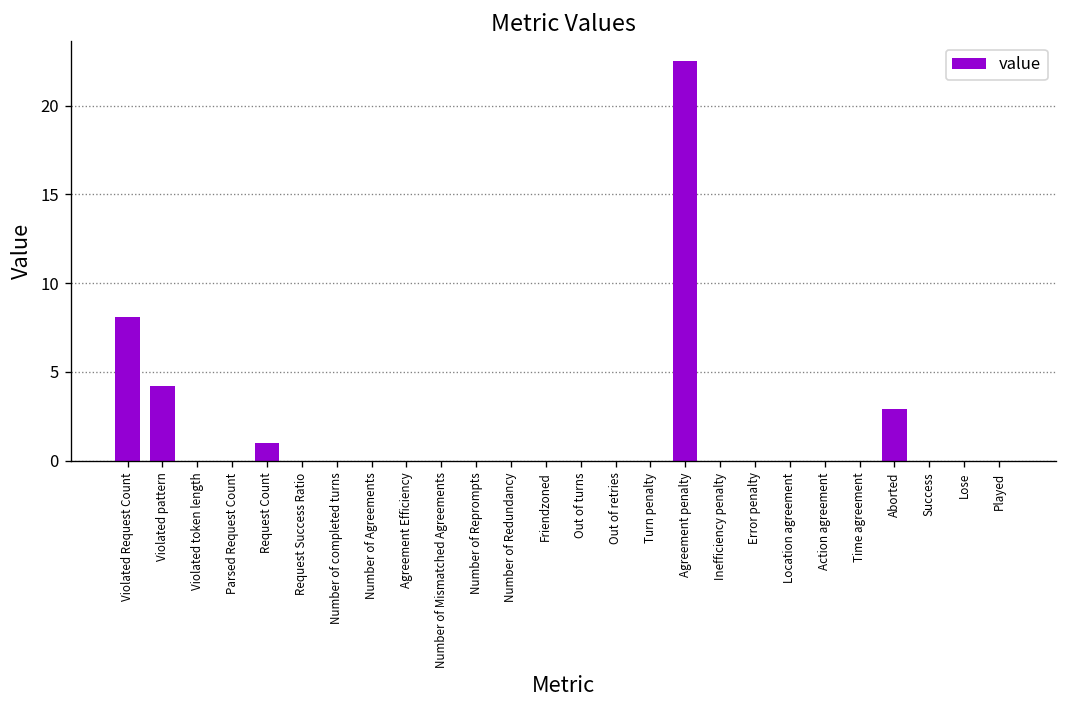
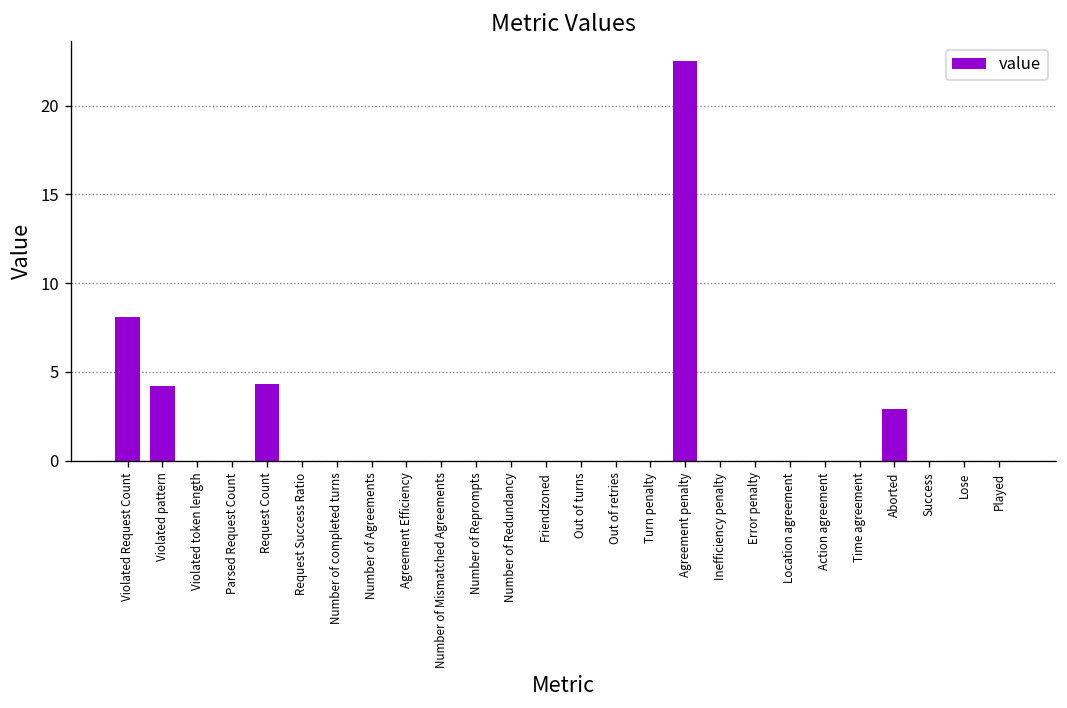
  {
    "Violated Request Count": 8.1,
    "Violated pattern": 4.2,
    "Violated token length": 0.0,
    "Parsed Request Count": 0.0,
-   "Request Count": 1.0,
+   "Request Count": 4.3,
    "Request Success Ratio": 0.0,
    "Number of completed turns": 0.0,
    "Number of Agreements": 0.0,
    "Agreement Efficiency": 0.0,
    "Number of Mismatched Agreements": 0.0,
    "Number of Reprompts": 0.0,
    "Number of Redundancy": 0.0,
    "Friendzoned": 0.0,
    "Out of turns": 0.0,
    "Out of retries": 0.0,
    "Turn penalty": 0.0,
    "Agreement penalty": 22.5,
    "Inefficiency penalty": 0.0,
    "Error penalty": 0.0,
    "Location agreement": 0.0,
    "Action agreement": 0.0,
    "Time agreement": 0.0,
    "Aborted": 2.9,
    "Success": 0.0,
    "Lose": 0.0,
    "Played": 0.0
  }
